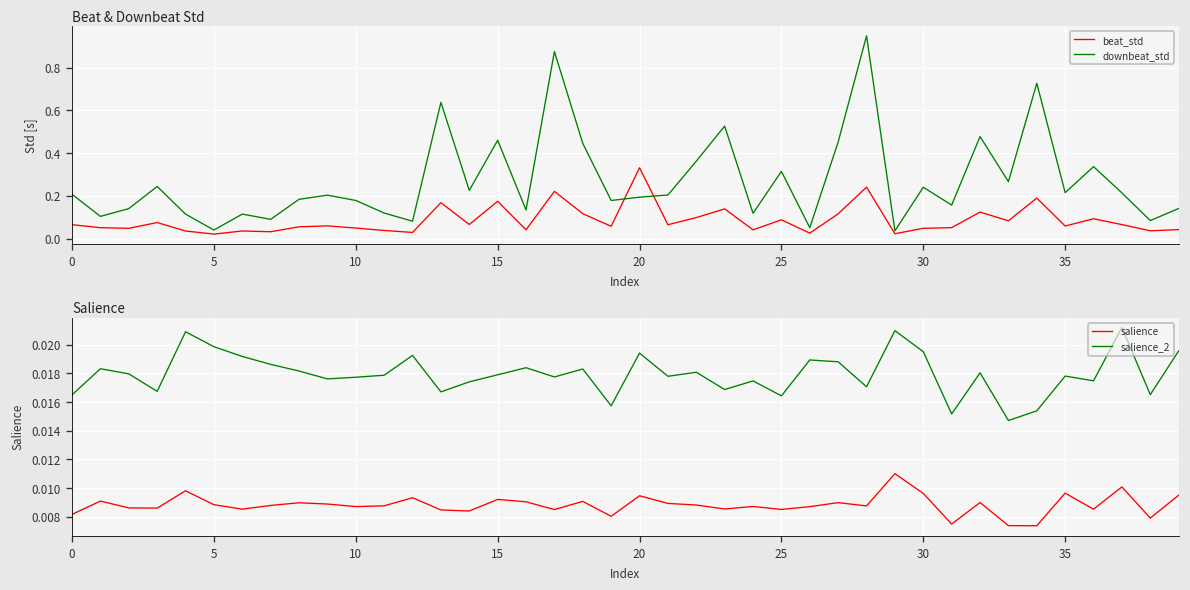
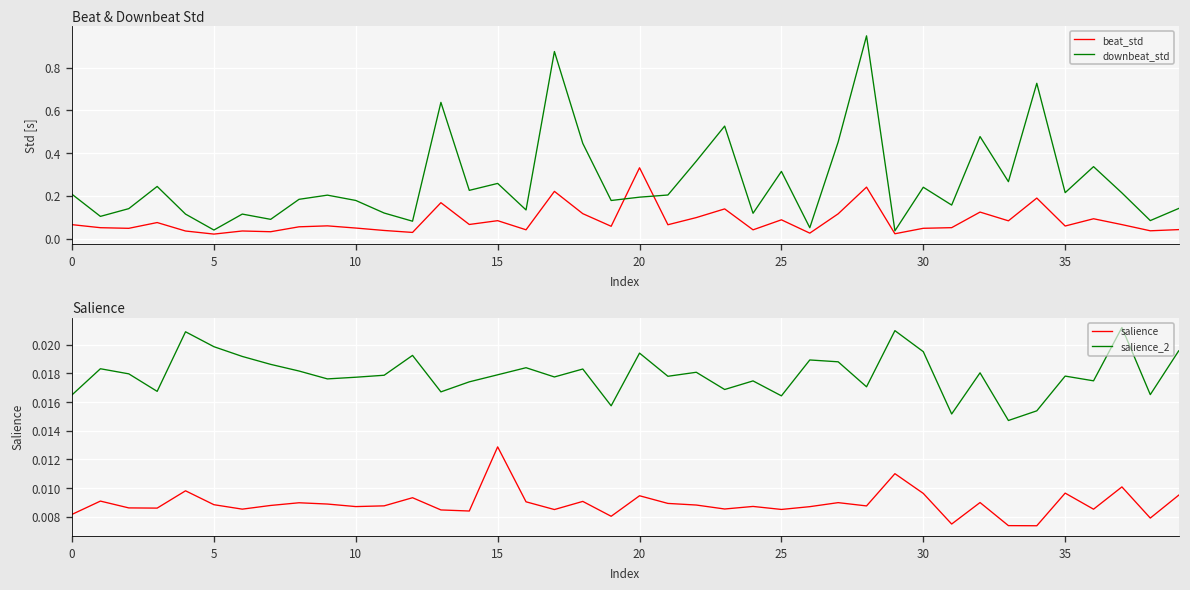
  {
    "Beat & Downbeat Std": {
      "beat_std": {
        "0": 0.06,
        "5": 0.02,
        "10": 0.05,
-       "15": 0.17,
+       "15": 0.08,
        "20": 0.33,
        "25": 0.09,
        "30": 0.05,
        "35": 0.06
      },
      "downbeat_std": {
        "0": 0.21,
        "5": 0.04,
        "10": 0.18,
-       "15": 0.46,
+       "15": 0.26,
        "20": 0.19,
        "25": 0.31,
        "30": 0.24,
        "35": 0.21
      }
    },
    "Salience": {
      "salience": {
        "0": 0.0082,
        "5": 0.0088,
        "10": 0.0087,
-       "15": 0.0092,
+       "15": 0.0129,
        "20": 0.0095,
        "25": 0.0085,
        "30": 0.0096,
        "35": 0.0097
      },
      "salience_2": {
        "0": 0.0165,
        "5": 0.0199,
        "10": 0.0177,
        "15": 0.0179,
        "20": 0.0194,
        "25": 0.0164,
        "30": 0.0195,
        "35": 0.0178
      }
    }
  }
